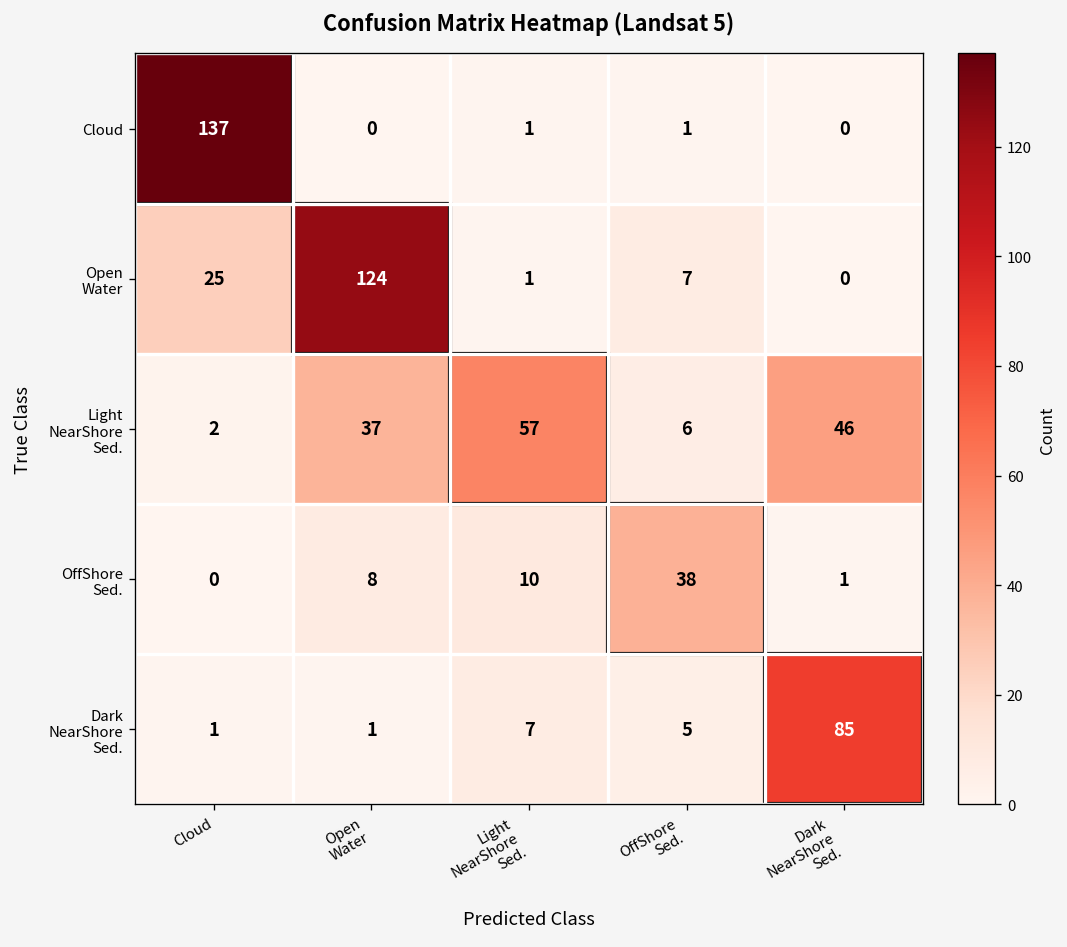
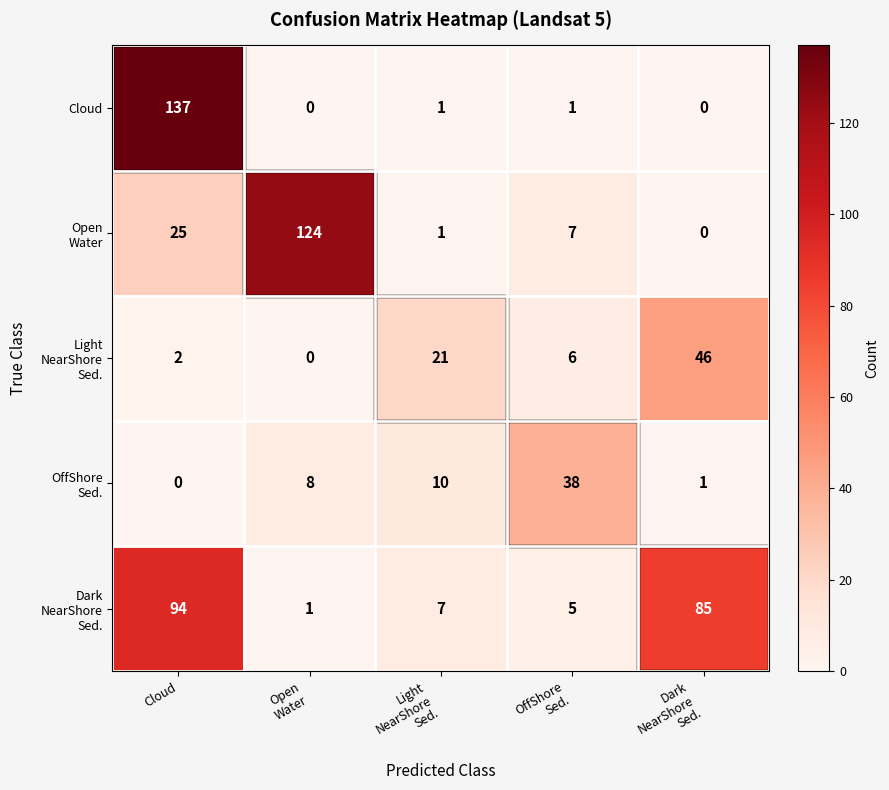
  {
    "Cloud": {
      "Cloud": 137,
      "Open Water": 0,
      "Light NearShore Sed.": 1,
      "OffShore Sed.": 1,
      "Dark NearShore Sed.": 0
    },
    "Open Water": {
      "Cloud": 25,
      "Open Water": 124,
      "Light NearShore Sed.": 1,
      "OffShore Sed.": 7,
      "Dark NearShore Sed.": 0
    },
    "Light NearShore Sed.": {
      "Cloud": 2,
-     "Open Water": 37,
-     "Light NearShore Sed.": 57,
+     "Open Water": 0,
+     "Light NearShore Sed.": 21,
      "OffShore Sed.": 6,
      "Dark NearShore Sed.": 46
    },
    "OffShore Sed.": {
      "Cloud": 0,
      "Open Water": 8,
      "Light NearShore Sed.": 10,
      "OffShore Sed.": 38,
      "Dark NearShore Sed.": 1
    },
    "Dark NearShore Sed.": {
-     "Cloud": 1,
+     "Cloud": 94,
      "Open Water": 1,
      "Light NearShore Sed.": 7,
      "OffShore Sed.": 5,
      "Dark NearShore Sed.": 85
    }
  }
